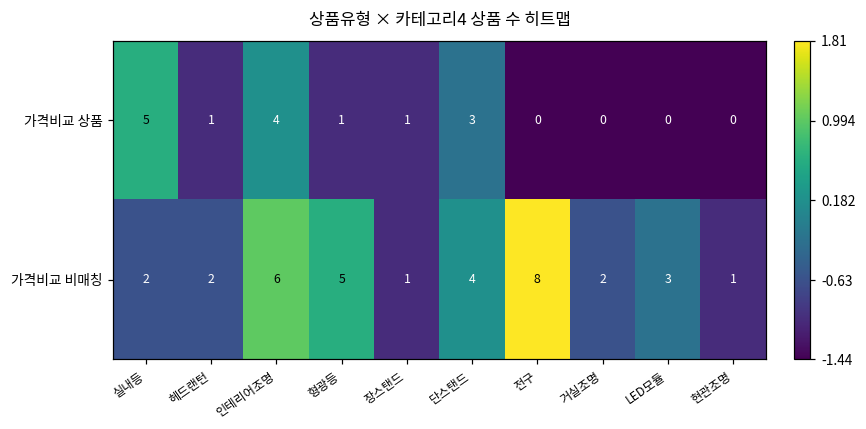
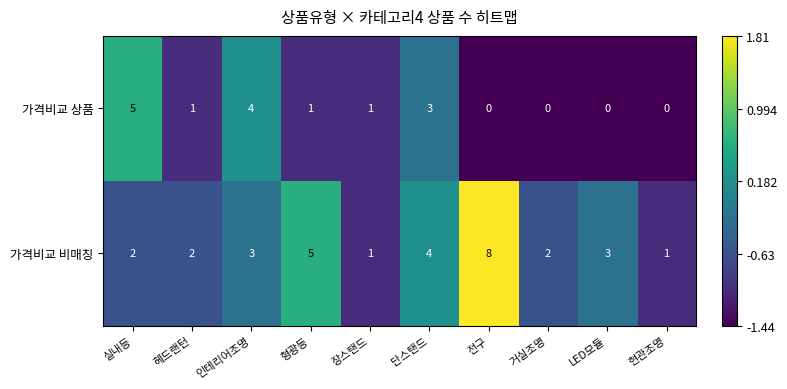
  {
    "가격비교 상품": {
      "실내등": 5,
      "헤드랜턴": 1,
      "인테리어조명": 4,
      "형광등": 1,
      "장스탠드": 1,
      "단스탠드": 3,
      "전구": 0,
      "거실조명": 0,
      "LED모듈": 0,
      "현관조명": 0
    },
    "가격비교 비매칭": {
      "실내등": 2,
      "헤드랜턴": 2,
-     "인테리어조명": 6,
+     "인테리어조명": 3,
      "형광등": 5,
      "장스탠드": 1,
      "단스탠드": 4,
      "전구": 8,
      "거실조명": 2,
      "LED모듈": 3,
      "현관조명": 1
    }
  }
